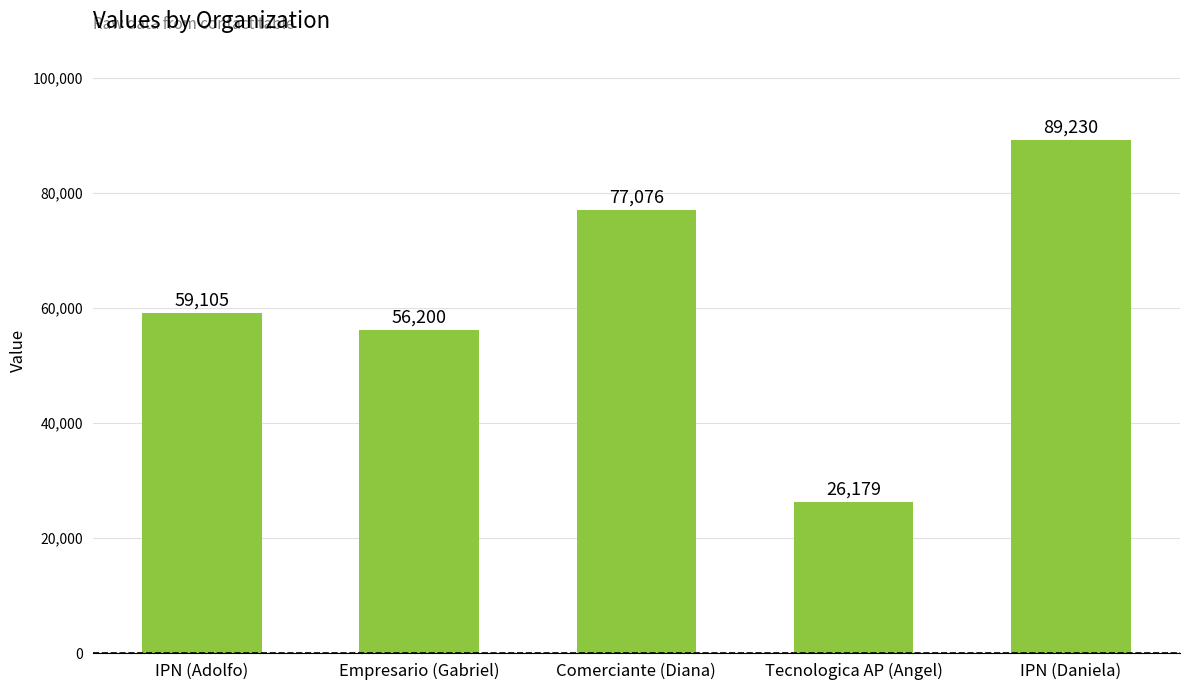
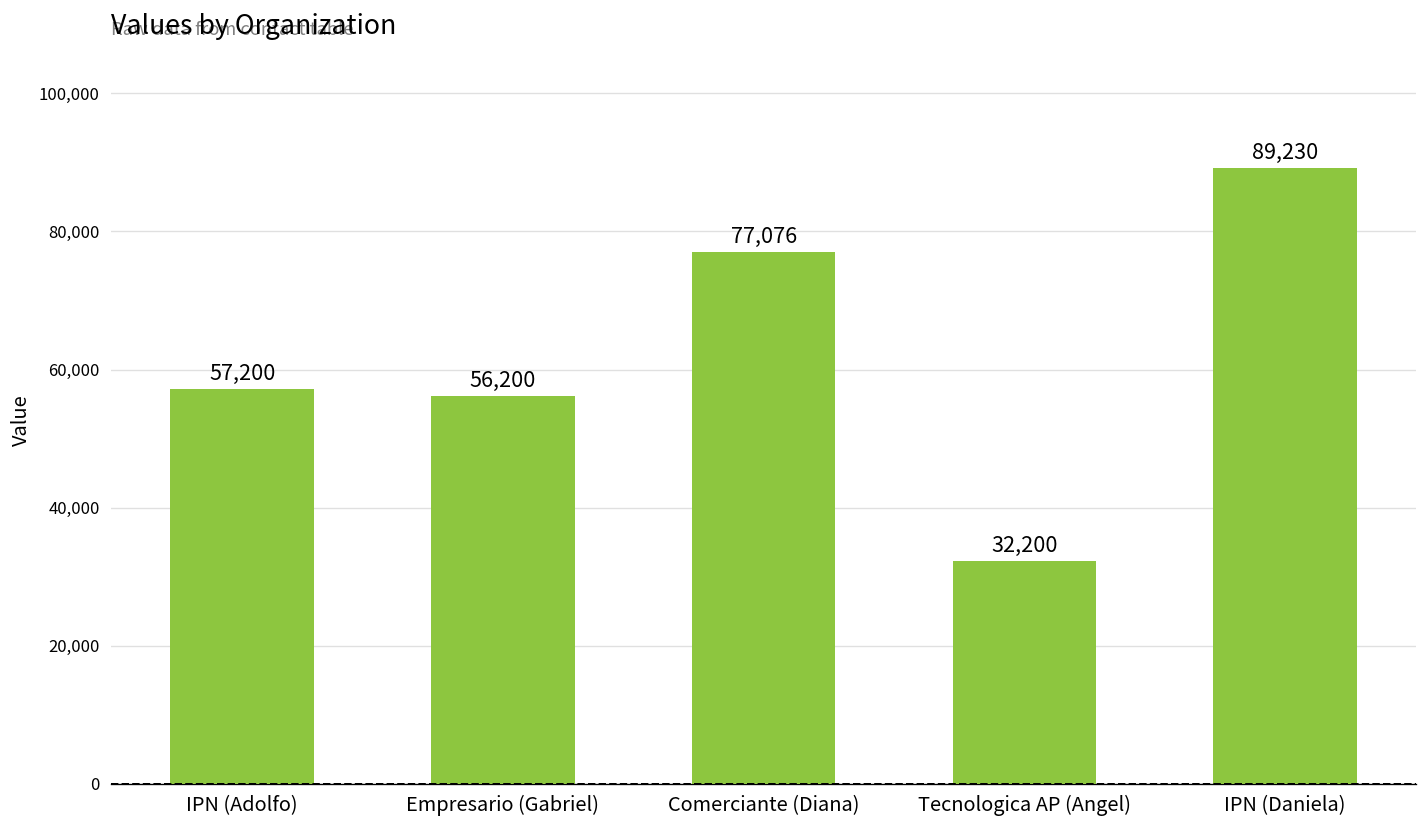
  {
-   "IPN (Adolfo)": "59,105",
+   "IPN (Adolfo)": "57,200",
    "Empresario (Gabriel)": "56,200",
    "Comerciante (Diana)": "77,076",
-   "Tecnologica AP (Angel)": "26,179",
+   "Tecnologica AP (Angel)": "32,200",
    "IPN (Daniela)": "89,230"
  }
